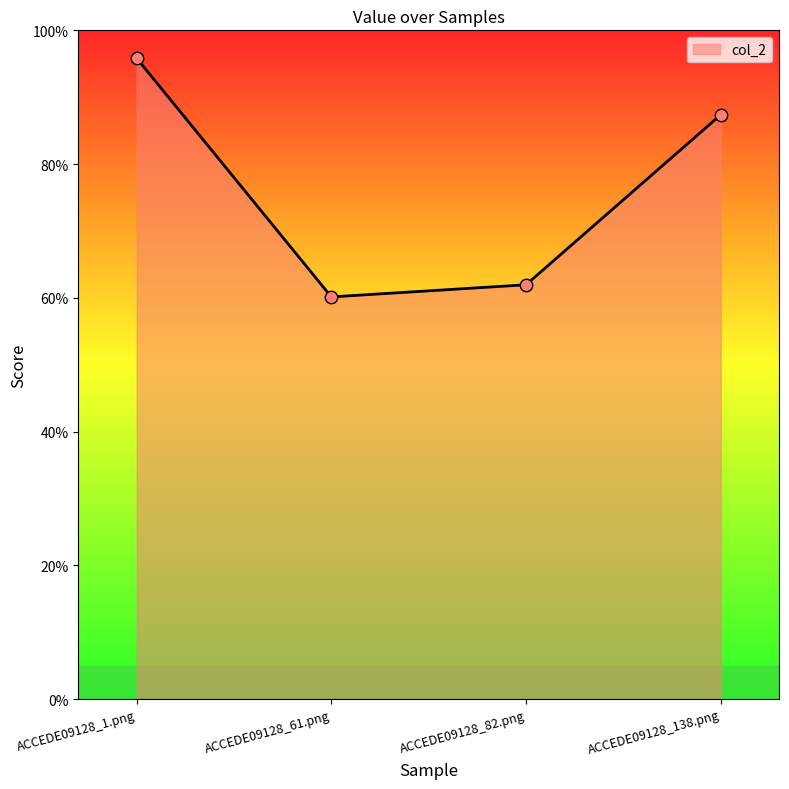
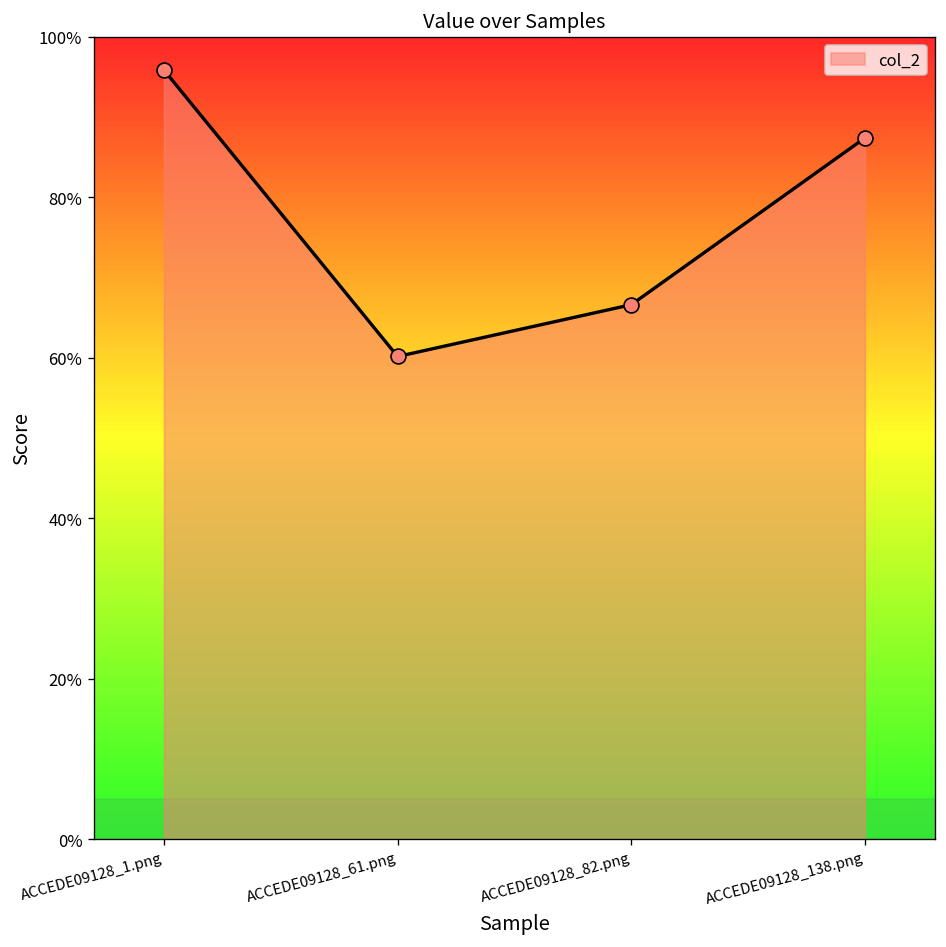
  {
    "ACCEDE09128_1.png": "96%",
    "ACCEDE09128_61.png": "60%",
-   "ACCEDE09128_82.png": "62%",
+   "ACCEDE09128_82.png": "67%",
    "ACCEDE09128_138.png": "87%"
  }
